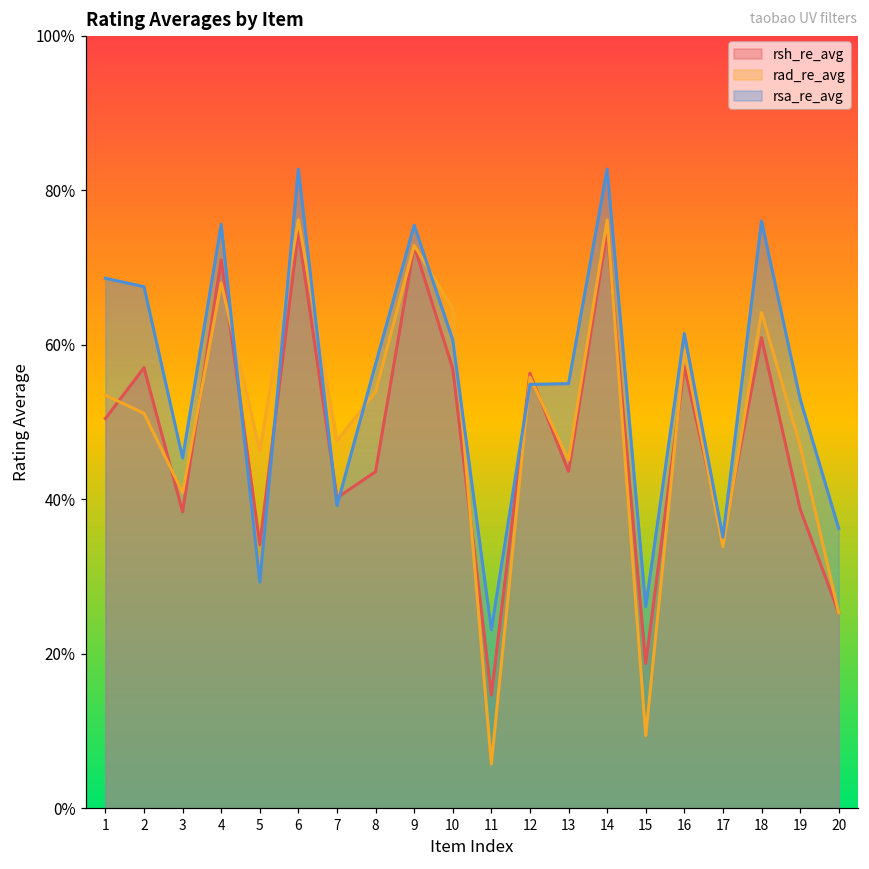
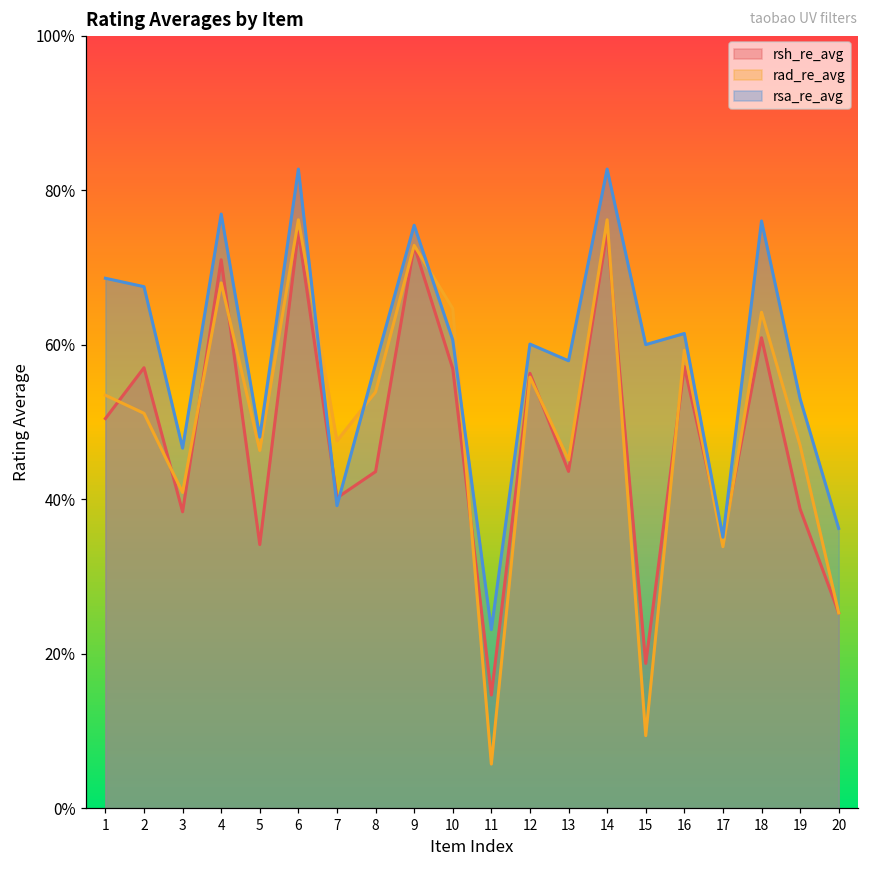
  {
    "rsa_re_avg": {
      "1": "69%",
      "2": "68%",
-     "3": "45%",
-     "4": "76%",
-     "5": "29%",
+     "3": "47%",
+     "4": "77%",
+     "5": "48%",
      "6": "83%",
      "7": "39%",
      "8": "57%",
      "9": "75%",
      "10": "61%",
      "11": "23%",
-     "12": "55%",
-     "13": "55%",
+     "12": "60%",
+     "13": "58%",
      "14": "83%",
-     "15": "26%",
+     "15": "60%",
      "16": "61%",
      "18": "76%",
      "19": "53%",
      "20": "36%"
    }
  }
